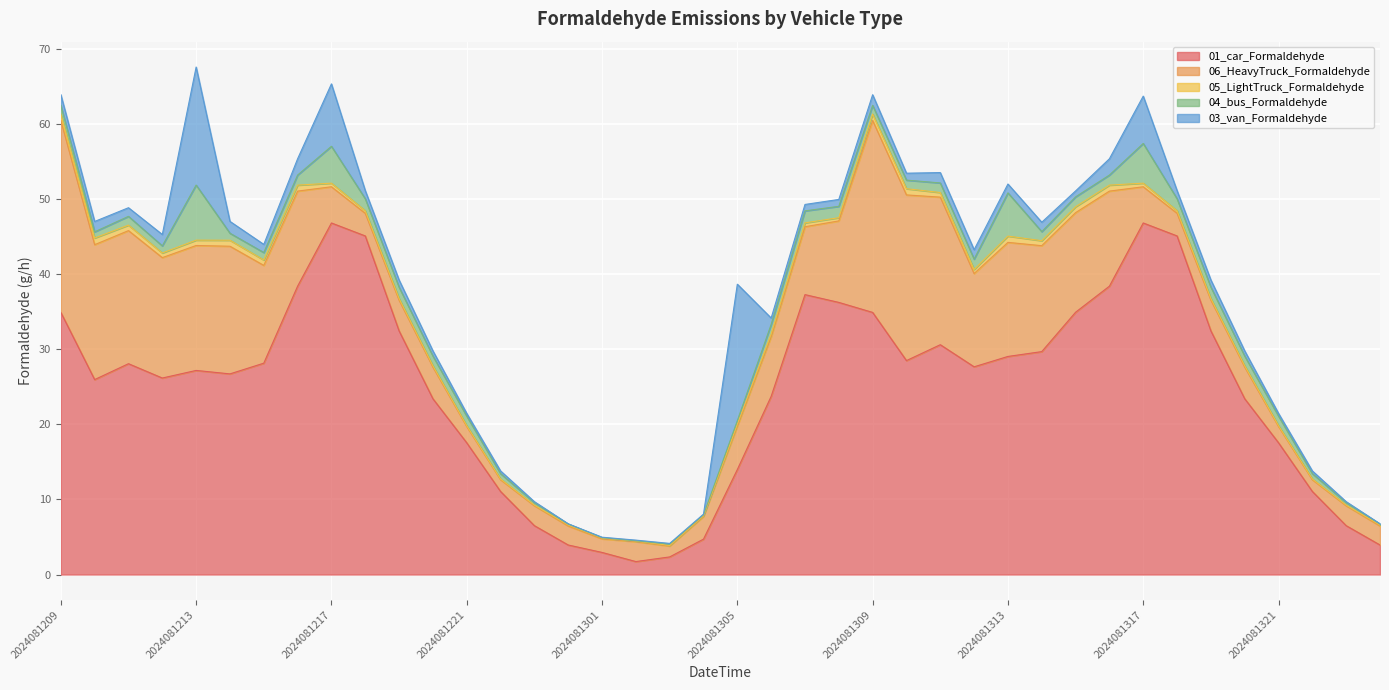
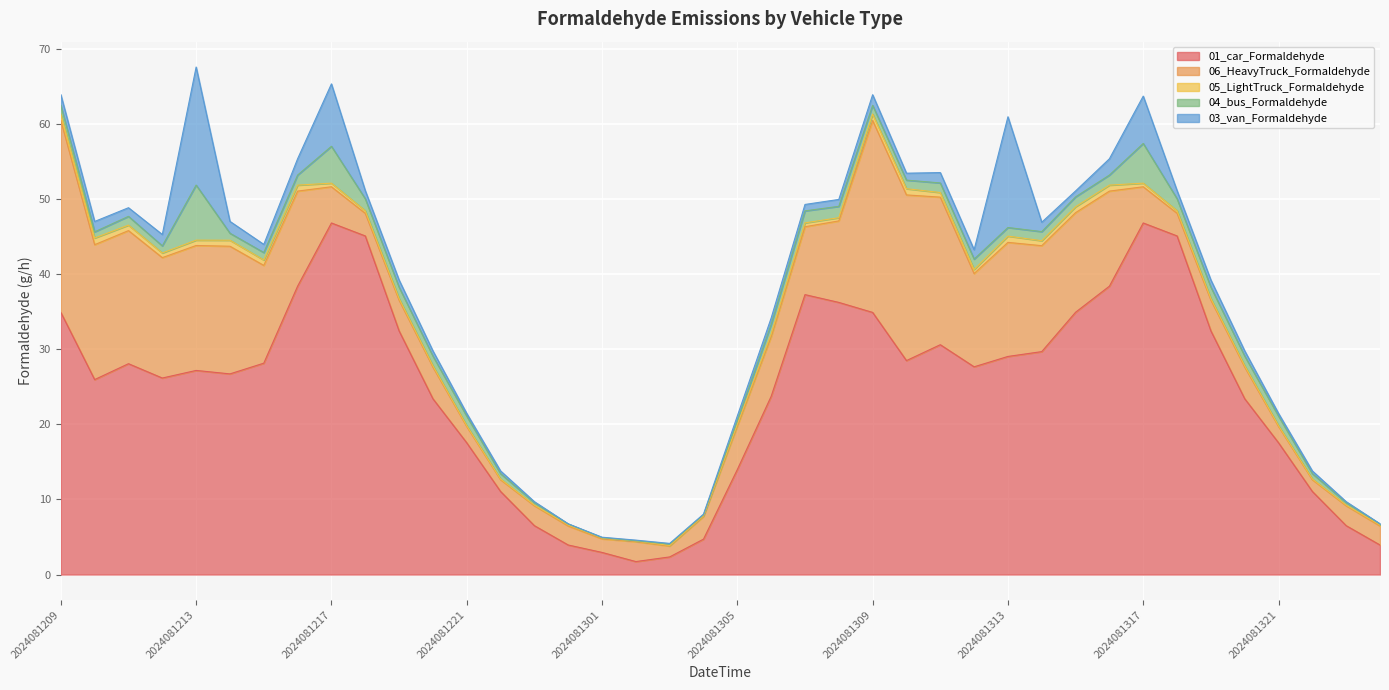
  {
    "04_bus_Formaldehyde": {
      "2024081209": 1,
      "2024081213": 7,
      "2024081217": 5,
      "2024081221": 1,
      "2024081305": 0,
      "2024081309": 1,
-     "2024081313": 6,
+     "2024081313": 1,
      "2024081317": 5,
      "2024081321": 1
    },
    "03_van_Formaldehyde": {
      "2024081209": 1,
      "2024081213": 16,
      "2024081217": 8,
      "2024081221": 0,
-     "2024081305": 18,
+     "2024081305": 1,
      "2024081309": 1,
-     "2024081313": 1,
+     "2024081313": 15,
      "2024081317": 6,
      "2024081321": 0
    }
  }
